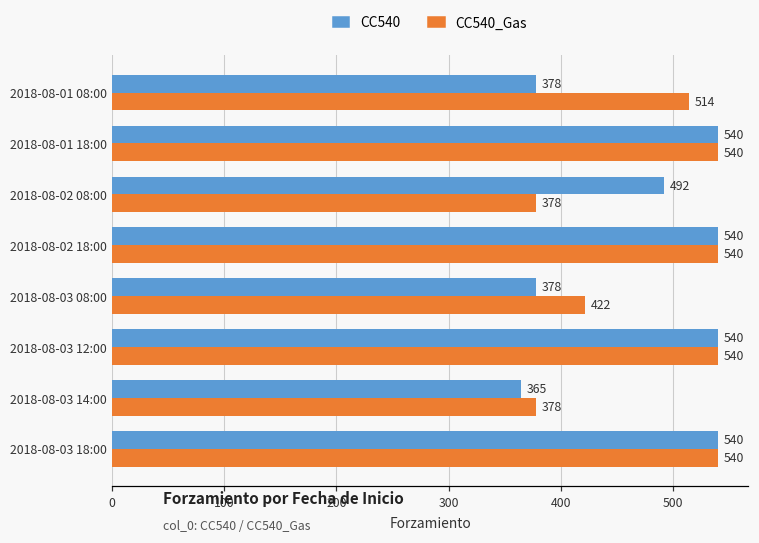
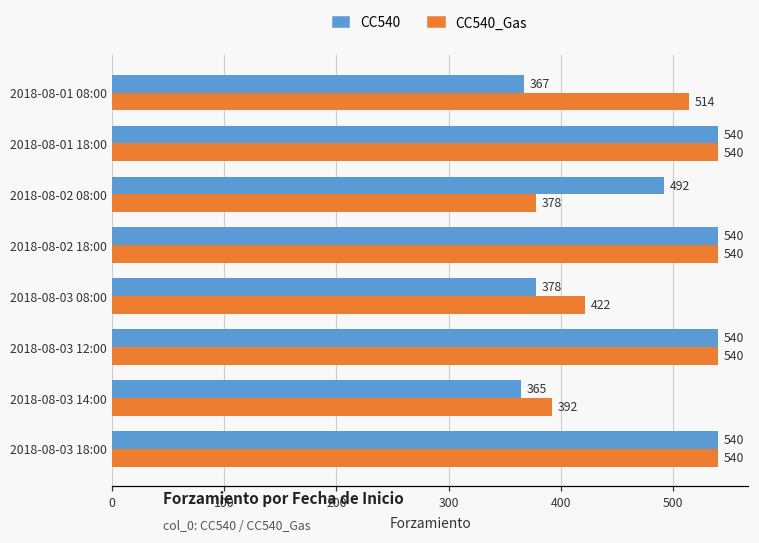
  {
    "CC540": {
-     "2018-08-01 08:00": 378,
+     "2018-08-01 08:00": 367,
      "2018-08-01 18:00": 540,
      "2018-08-02 08:00": 492,
      "2018-08-02 18:00": 540,
      "2018-08-03 08:00": 378,
      "2018-08-03 12:00": 540,
      "2018-08-03 14:00": 365,
      "2018-08-03 18:00": 540
    },
    "CC540_Gas": {
      "2018-08-01 08:00": 514,
      "2018-08-01 18:00": 540,
      "2018-08-02 08:00": 378,
      "2018-08-02 18:00": 540,
      "2018-08-03 08:00": 422,
      "2018-08-03 12:00": 540,
-     "2018-08-03 14:00": 378,
+     "2018-08-03 14:00": 392,
      "2018-08-03 18:00": 540
    }
  }
